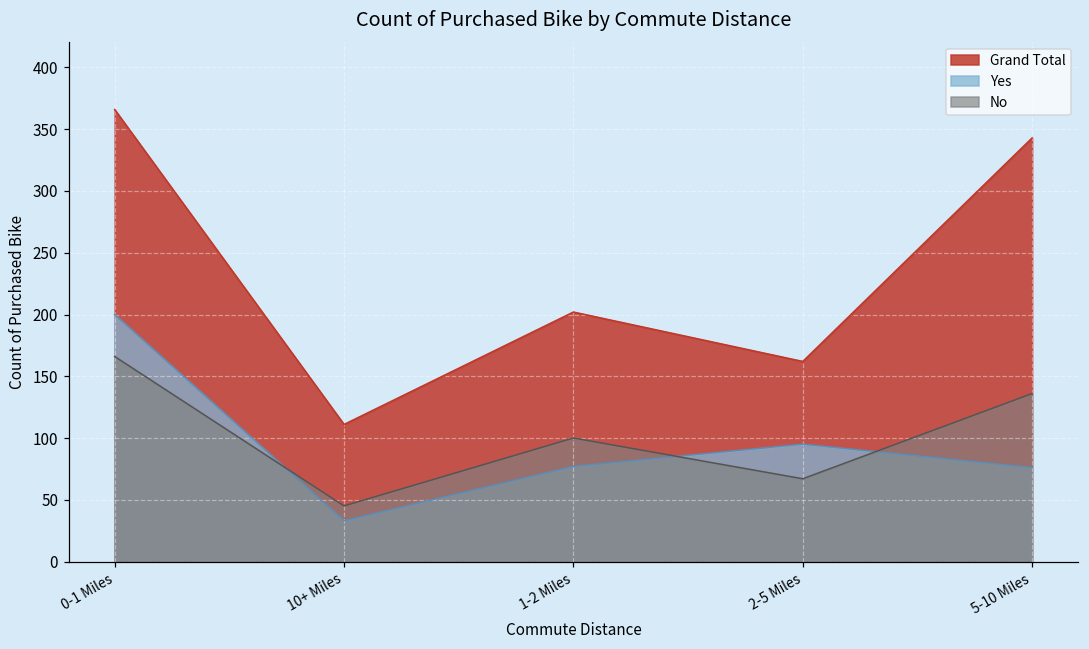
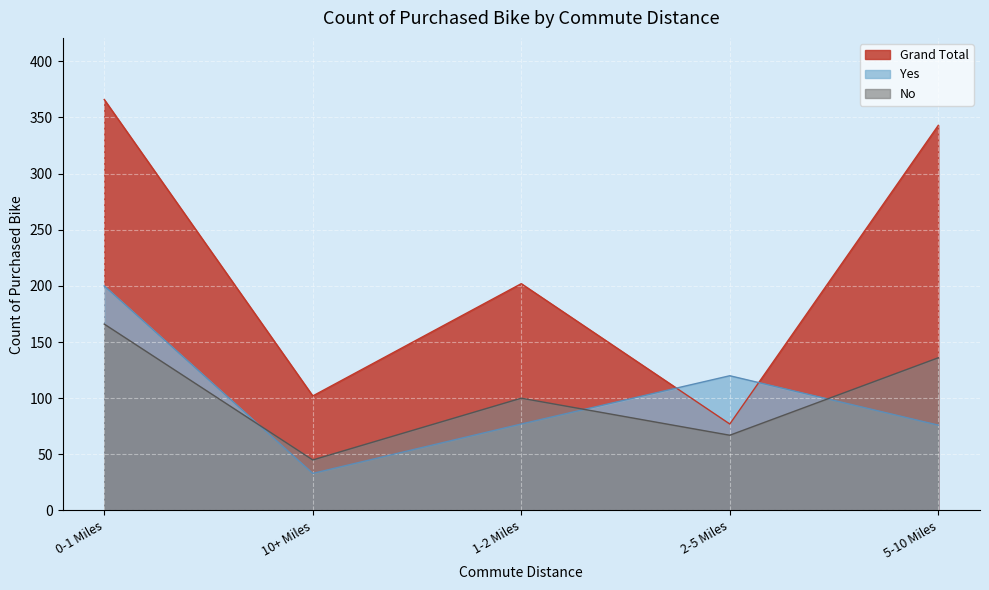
  {
    "Grand Total": {
      "0-1 Miles": 366,
-     "10+ Miles": 111,
+     "10+ Miles": 102,
      "1-2 Miles": 202,
-     "2-5 Miles": 162,
+     "2-5 Miles": 77,
      "5-10 Miles": 343
    },
    "Yes": {
      "0-1 Miles": 200,
      "10+ Miles": 33,
      "1-2 Miles": 77,
-     "2-5 Miles": 95,
+     "2-5 Miles": 120,
      "5-10 Miles": 76
    },
    "No": {
      "0-1 Miles": 166,
      "10+ Miles": 45,
      "1-2 Miles": 100,
      "2-5 Miles": 67,
      "5-10 Miles": 136
    }
  }
